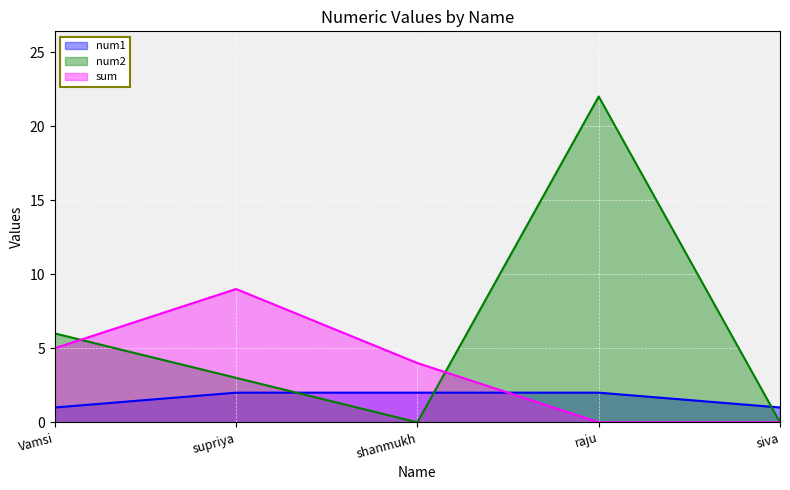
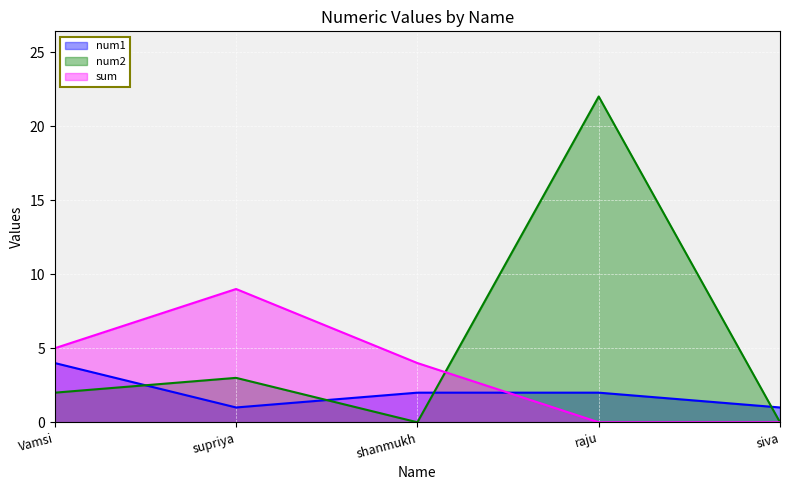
  {
    "num1": {
-     "Vamsi": 1,
-     "supriya": 2,
+     "Vamsi": 4,
+     "supriya": 1,
      "shanmukh": 2,
      "raju": 2,
      "siva": 1
    },
    "num2": {
-     "Vamsi": 6,
+     "Vamsi": 2,
      "supriya": 3,
      "shanmukh": 0,
      "raju": 22
    },
    "sum": {
      "Vamsi": 5,
      "supriya": 9,
      "shanmukh": 4,
      "raju": 0
    }
  }
